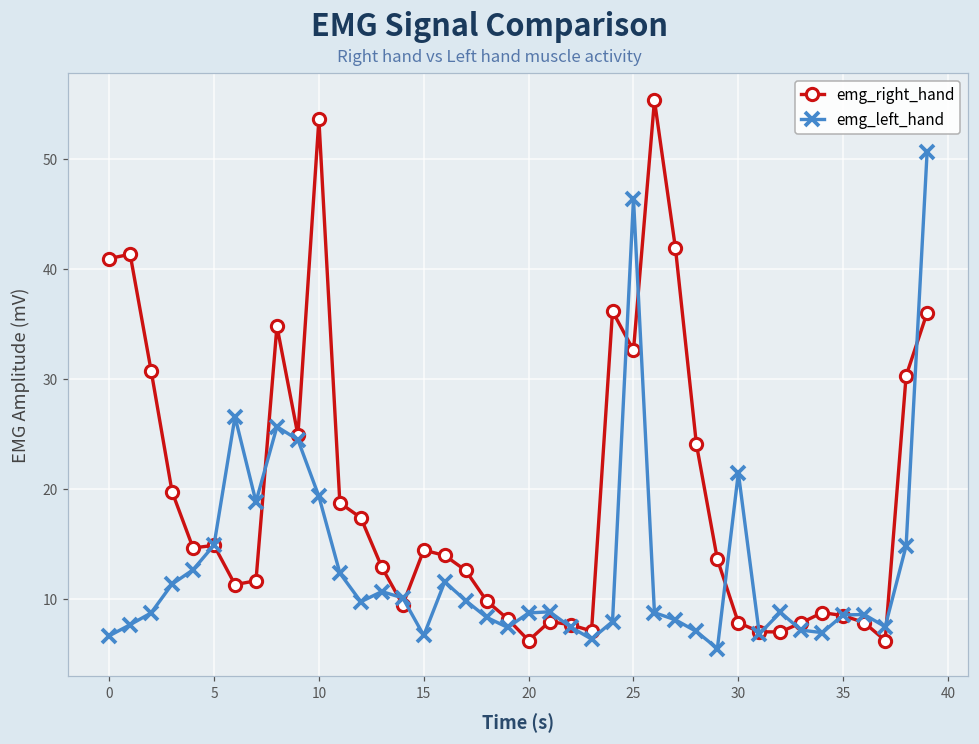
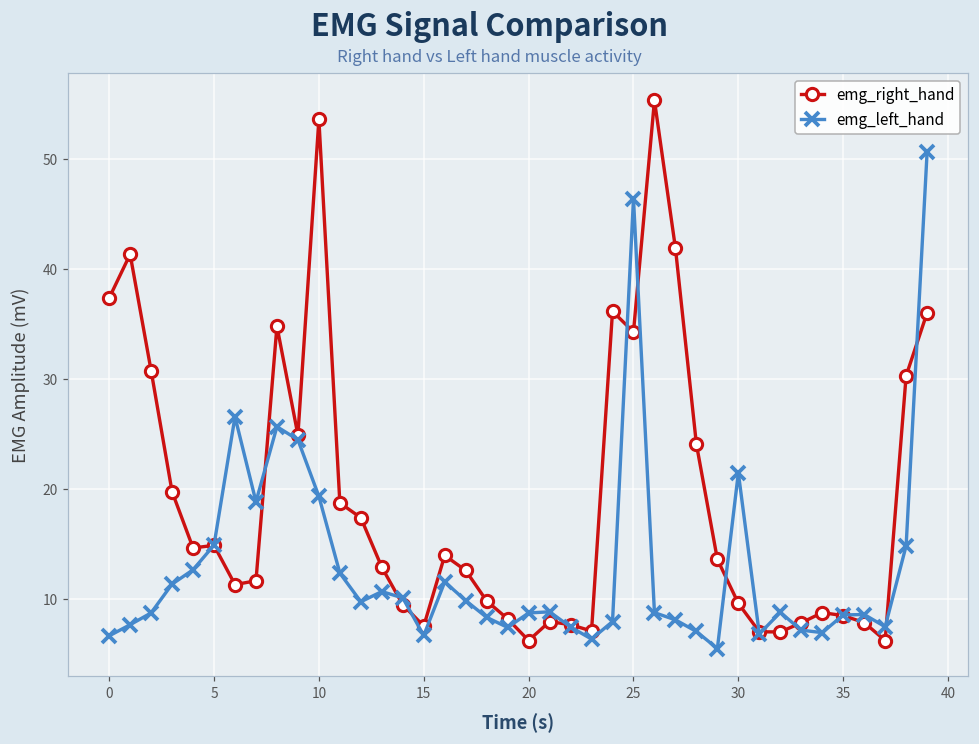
  {
    "emg_right_hand": {
-     "0": 40.9,
+     "0": 37.3,
      "10": 53.6,
-     "15": 14.4,
+     "15": 7.5,
      "20": 6.2,
-     "25": 32.6,
-     "30": 7.8
+     "25": 34.2,
+     "30": 9.6
    },
    "emg_left_hand": {
      "0": 6.6,
      "10": 19.3,
      "15": 6.7,
      "20": 8.7,
      "25": 46.4,
      "30": 21.4
    }
  }
